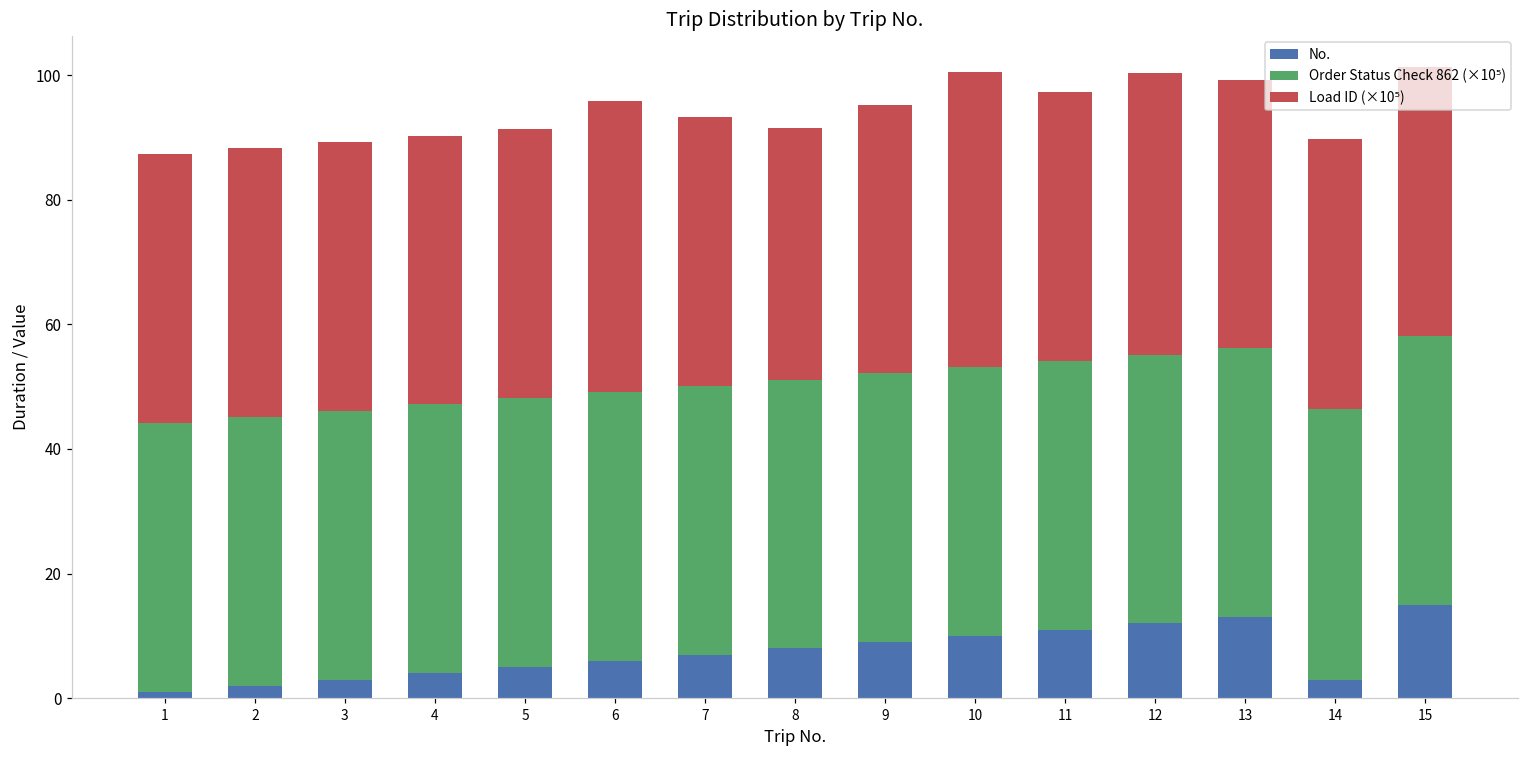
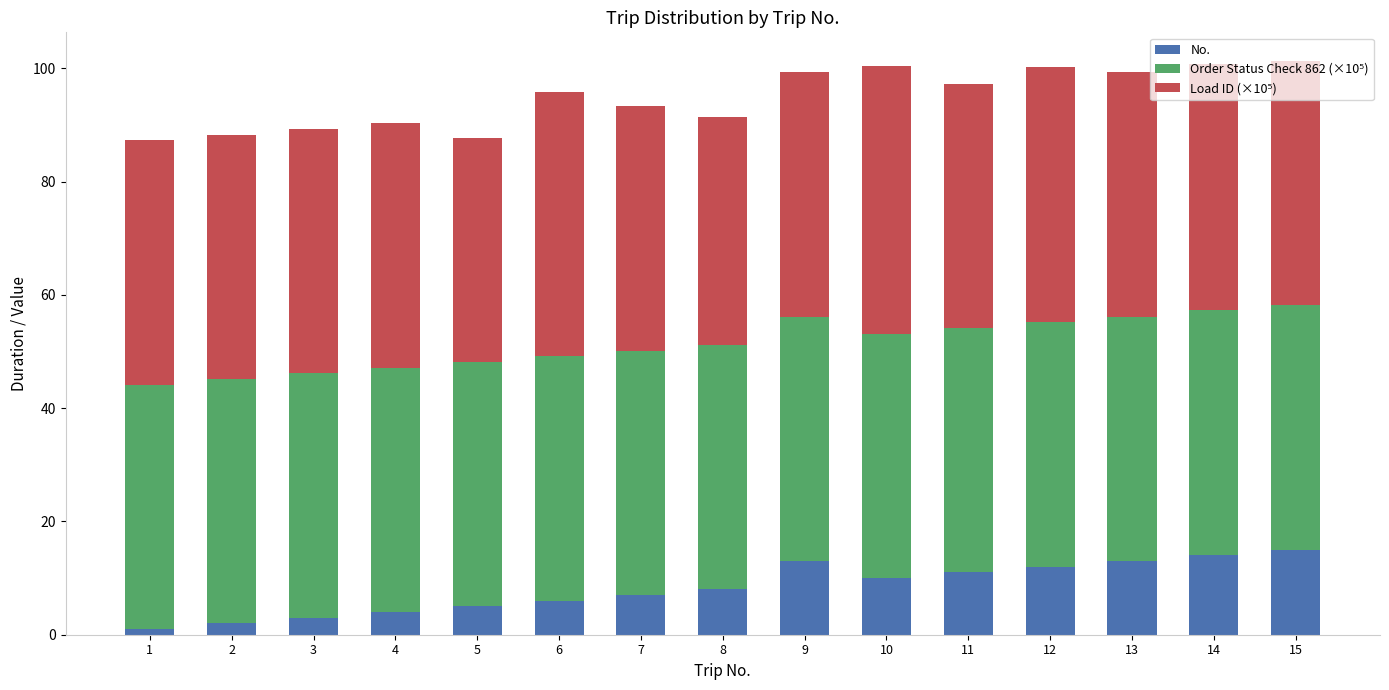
  {
    "No.": {
      "1": 1,
      "2": 2,
      "3": 3,
      "4": 4,
      "5": 5,
      "6": 6,
      "7": 7,
      "8": 8,
-     "9": 9,
+     "9": 13,
      "10": 10,
      "11": 11,
      "12": 12,
      "13": 13,
-     "14": 3,
+     "14": 14,
      "15": 15
    },
    "Order Status Check 862 (×10⁵)": {
      "1": 43,
      "2": 43,
      "3": 43,
      "4": 43,
      "5": 43,
      "6": 43,
      "7": 43,
      "8": 43,
      "9": 43,
      "10": 43,
      "11": 43,
      "12": 43,
      "13": 43,
      "14": 43,
      "15": 43
    },
    "Load ID (×10⁵)": {
      "1": 43,
      "2": 43,
      "3": 43,
      "4": 43,
-     "5": 43,
+     "5": 39,
      "6": 47,
      "7": 43,
      "8": 40,
      "9": 43,
      "10": 47,
      "11": 43,
      "12": 45,
      "13": 43
    }
  }
